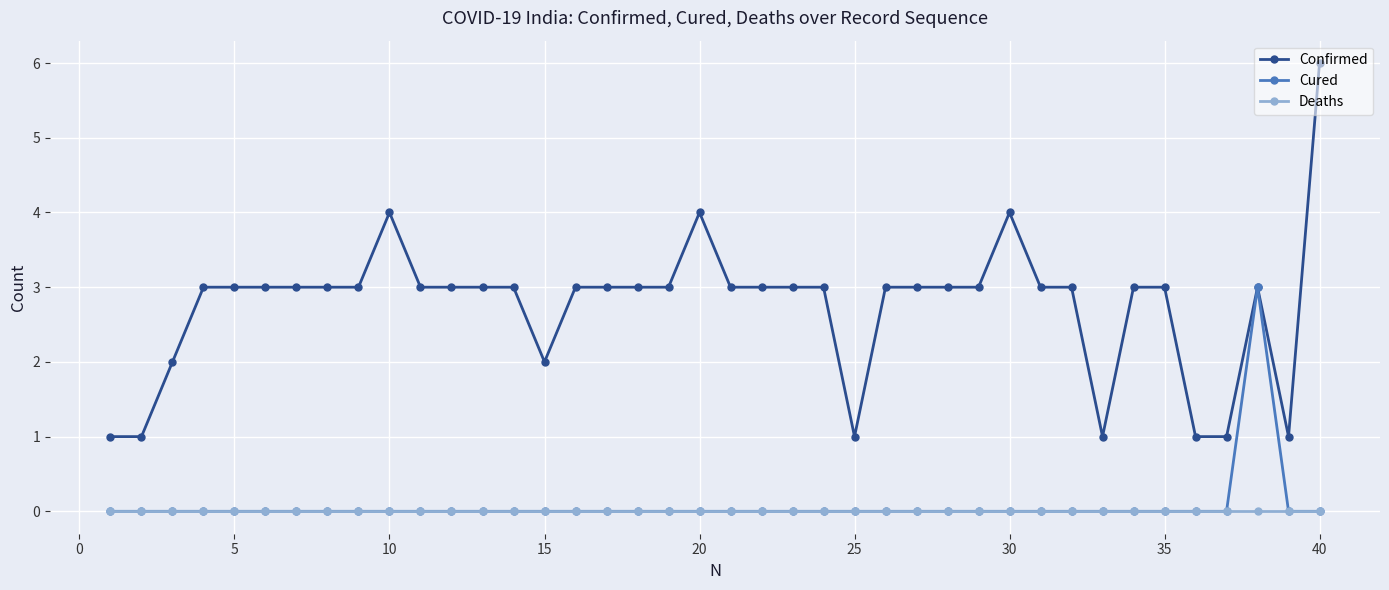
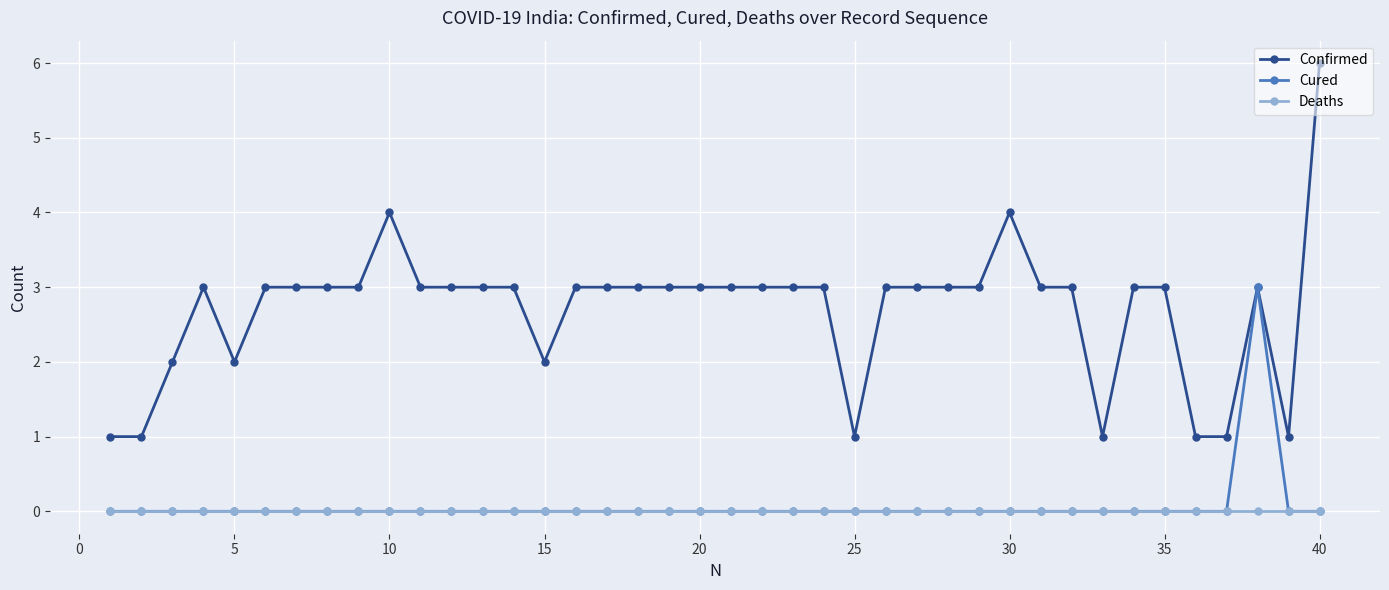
  {
    "Confirmed": {
-     "5": 3,
+     "5": 2,
      "10": 4,
      "15": 2,
-     "20": 4,
+     "20": 3,
      "25": 1,
      "30": 4,
      "35": 3
    }
  }
